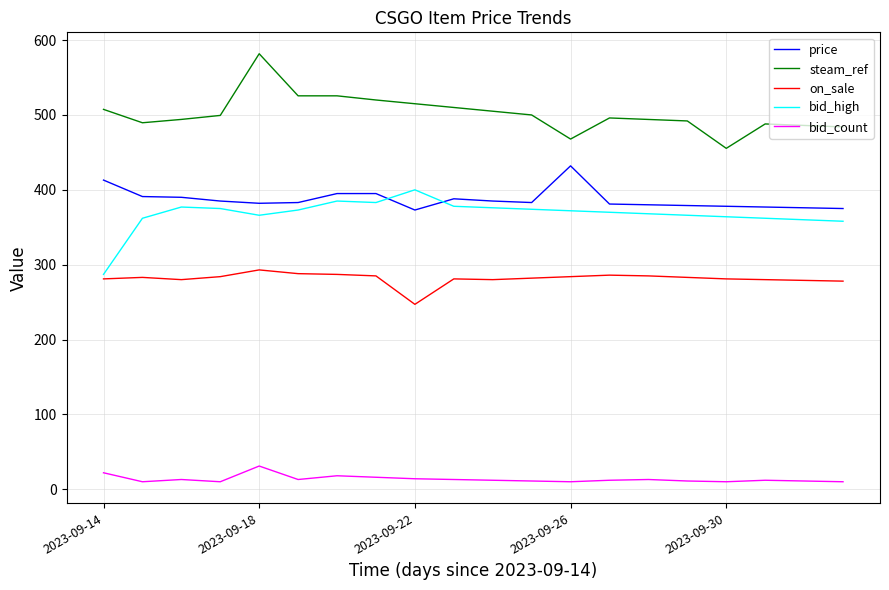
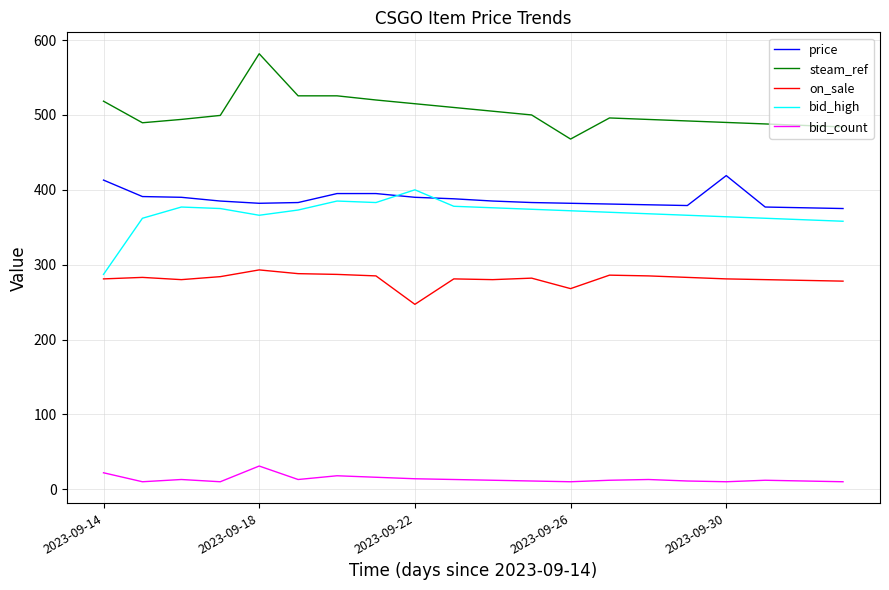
  {
    "price": {
      "2023-09-14": 410,
      "2023-09-18": 380,
-     "2023-09-22": 370,
-     "2023-09-26": 430,
-     "2023-09-30": 380
+     "2023-09-22": 390,
+     "2023-09-26": 380,
+     "2023-09-30": 420
    },
    "steam_ref": {
-     "2023-09-14": 510,
+     "2023-09-14": 520,
      "2023-09-18": 580,
      "2023-09-22": 520,
      "2023-09-26": 470,
-     "2023-09-30": 460
+     "2023-09-30": 490
    },
    "on_sale": {
      "2023-09-14": 280,
      "2023-09-18": 290,
      "2023-09-22": 250,
-     "2023-09-26": 280,
+     "2023-09-26": 270,
      "2023-09-30": 280
    },
    "bid_high": {
      "2023-09-14": 290,
      "2023-09-18": 370,
      "2023-09-22": 400,
      "2023-09-26": 370,
      "2023-09-30": 360
    },
    "bid_count": {
      "2023-09-14": 20,
      "2023-09-18": 30,
      "2023-09-22": 10,
      "2023-09-26": 10,
      "2023-09-30": 10
    }
  }
